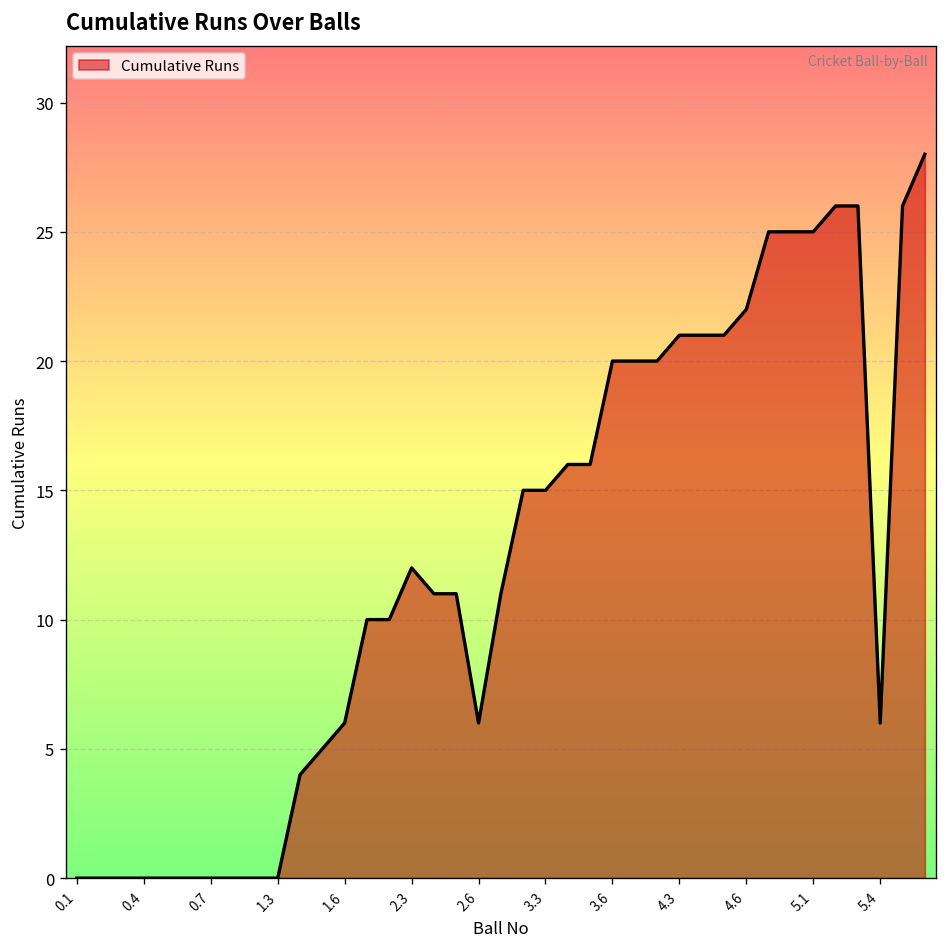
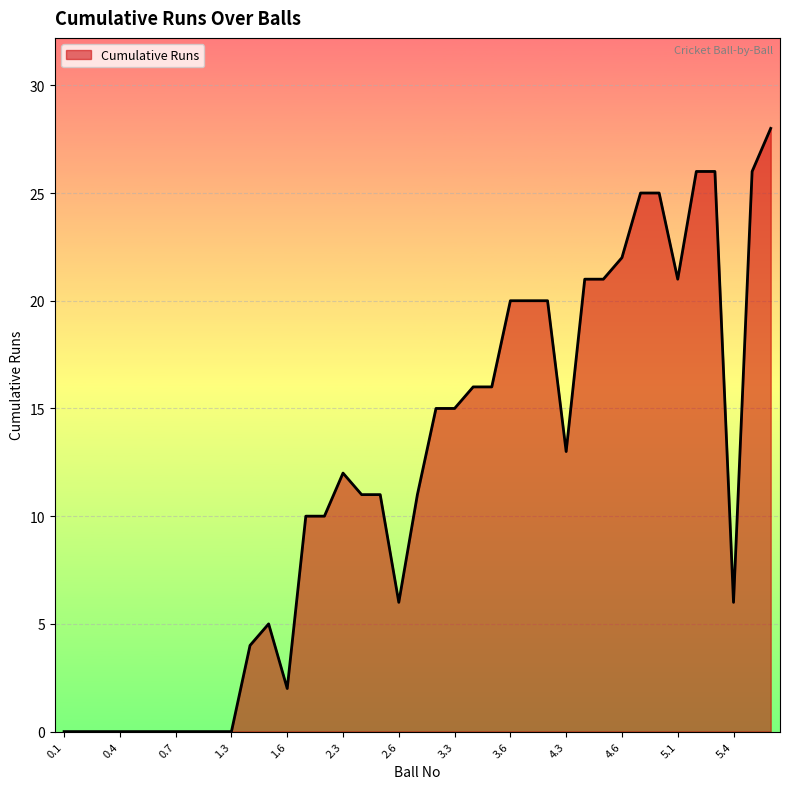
  {
    "0.1": 0,
    "0.4": 0,
    "0.7": 0,
    "1.3": 0,
-   "1.6": 6,
+   "1.6": 2,
    "2.3": 12,
    "2.6": 6,
    "3.3": 15,
    "3.6": 20,
-   "4.3": 21,
+   "4.3": 13,
    "4.6": 22,
-   "5.1": 25,
+   "5.1": 21,
    "5.4": 6
  }
